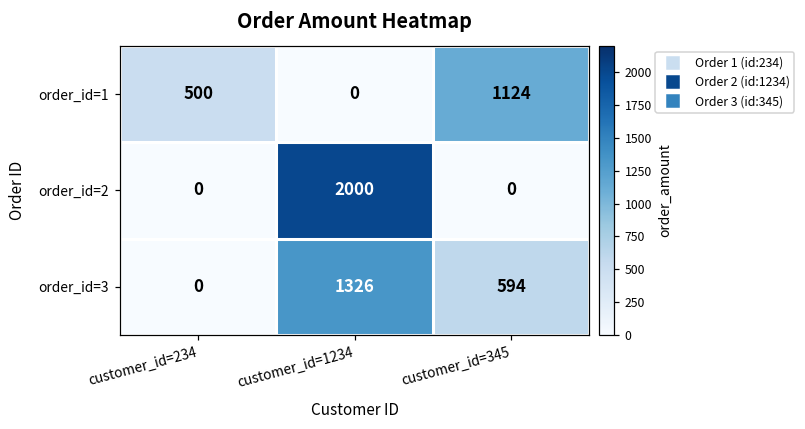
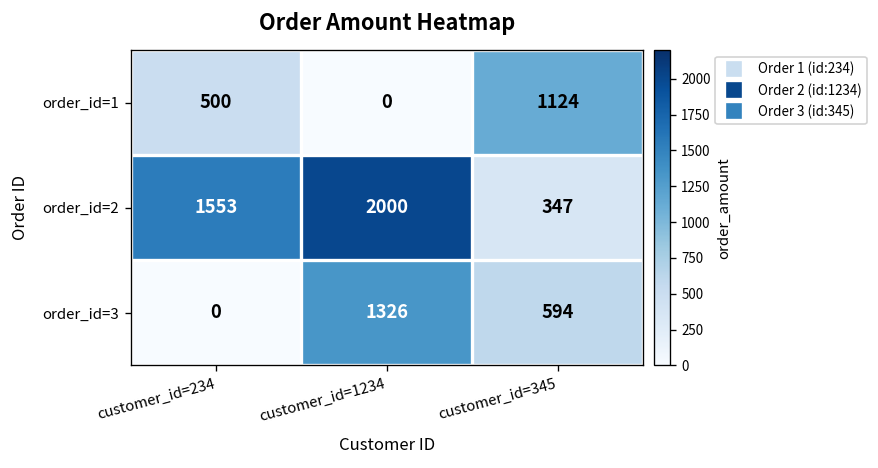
  {
    "order_id=1": {
      "customer_id=234": 500,
      "customer_id=1234": 0,
      "customer_id=345": 1124
    },
    "order_id=2": {
-     "customer_id=234": 0,
+     "customer_id=234": 1553,
      "customer_id=1234": 2000,
-     "customer_id=345": 0
+     "customer_id=345": 347
    },
    "order_id=3": {
      "customer_id=234": 0,
      "customer_id=1234": 1326,
      "customer_id=345": 594
    }
  }
